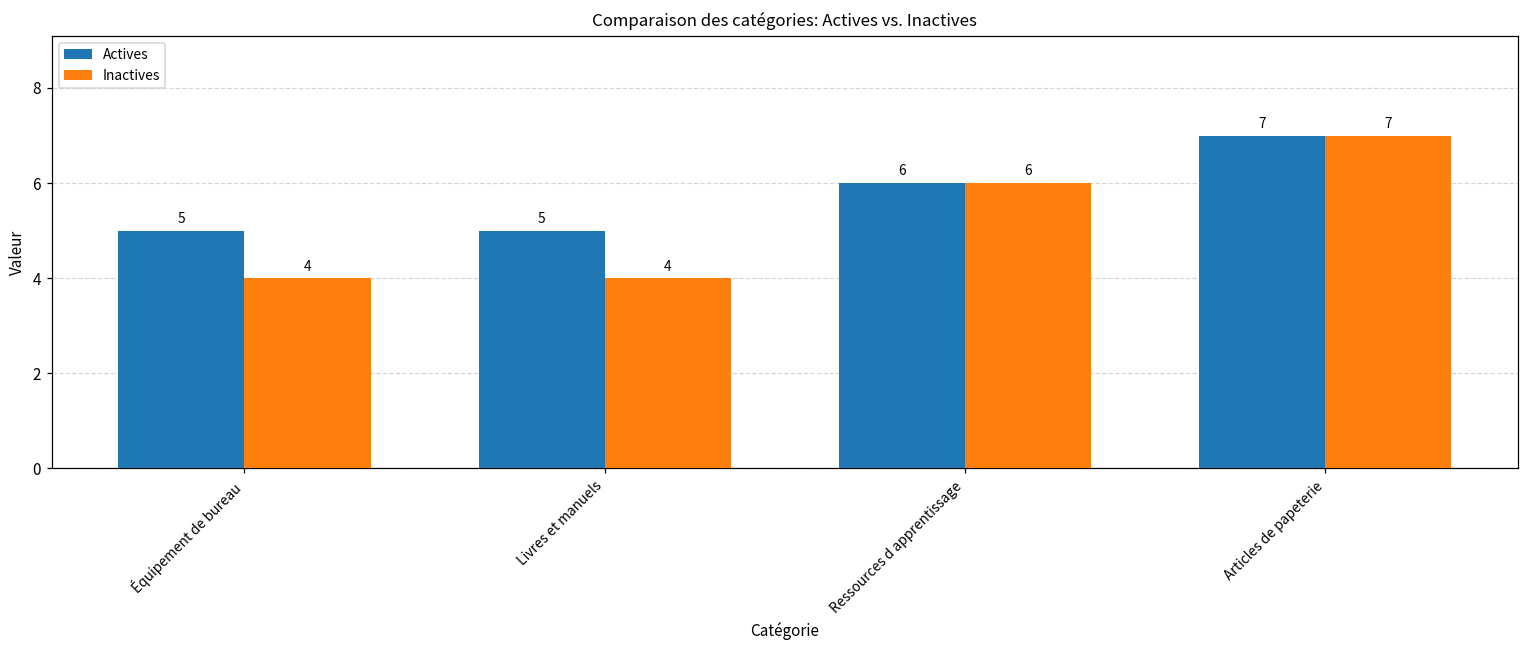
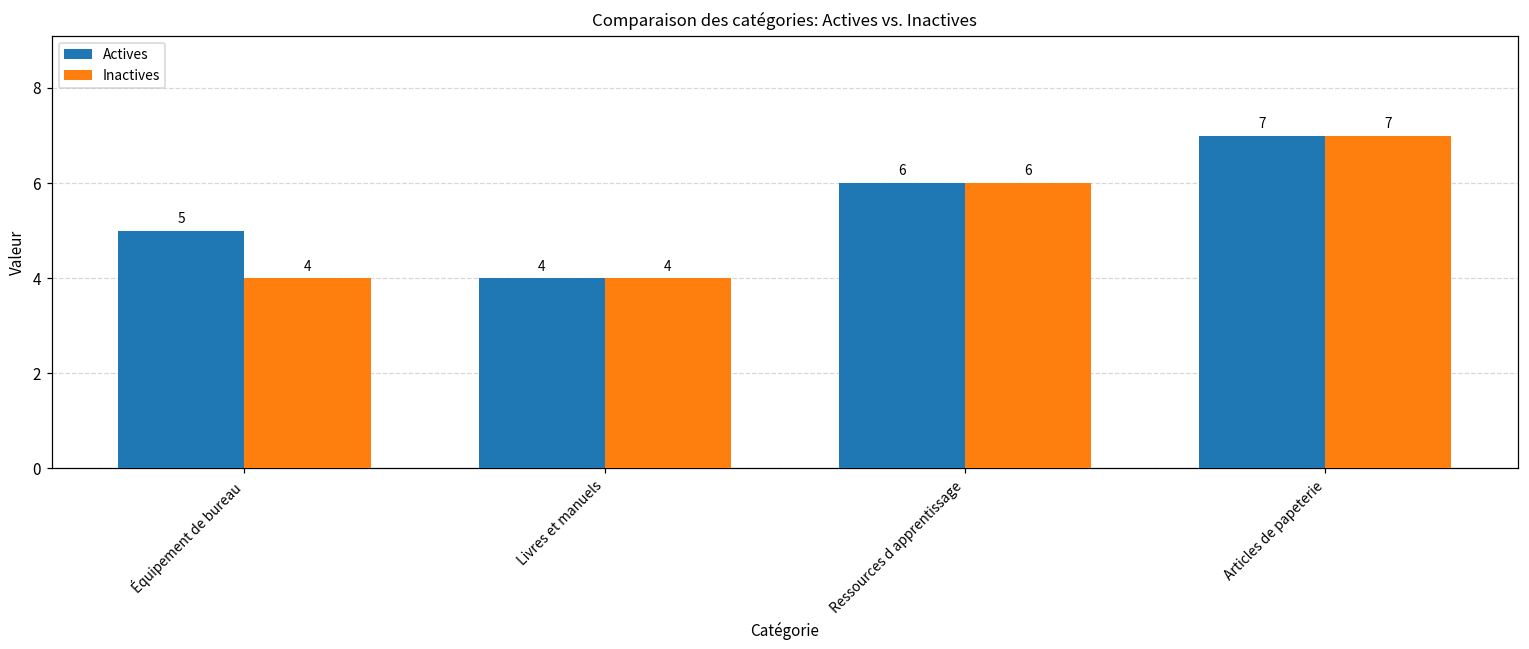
  {
    "Actives": {
      "Équipement de bureau": 5,
-     "Livres et manuels": 5,
+     "Livres et manuels": 4,
      "Ressources d apprentissage": 6,
      "Articles de papeterie": 7
    },
    "Inactives": {
      "Équipement de bureau": 4,
      "Livres et manuels": 4,
      "Ressources d apprentissage": 6,
      "Articles de papeterie": 7
    }
  }
